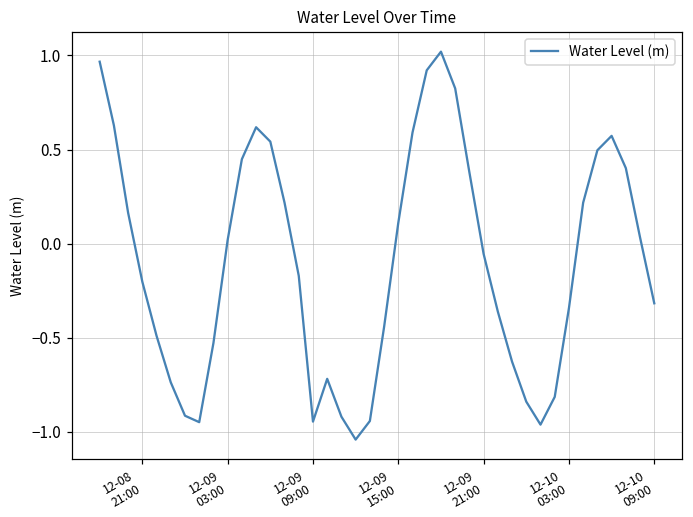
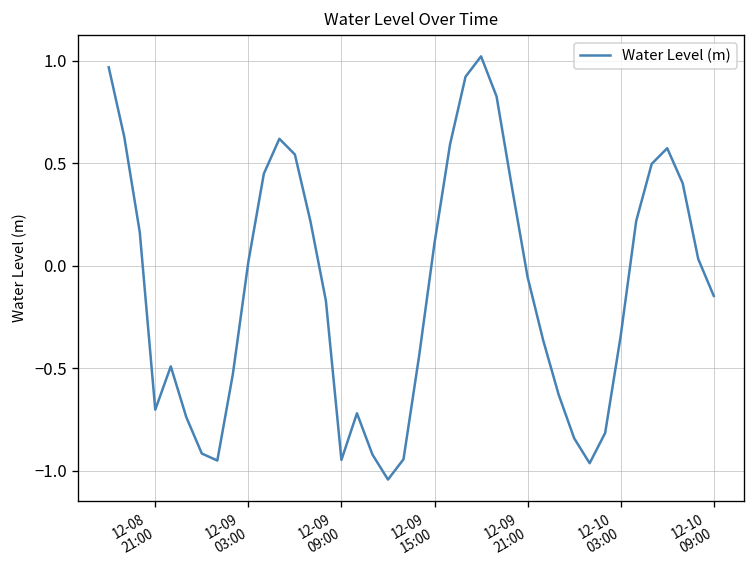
  {
-   "12-08 21:00": -0.20,
+   "12-08 21:00": -0.70,
    "12-09 03:00": 0.02,
    "12-09 09:00": -0.95,
    "12-09 15:00": 0.11,
    "12-09 21:00": -0.05,
    "12-10 03:00": -0.34,
-   "12-10 09:00": -0.32
+   "12-10 09:00": -0.15
  }
